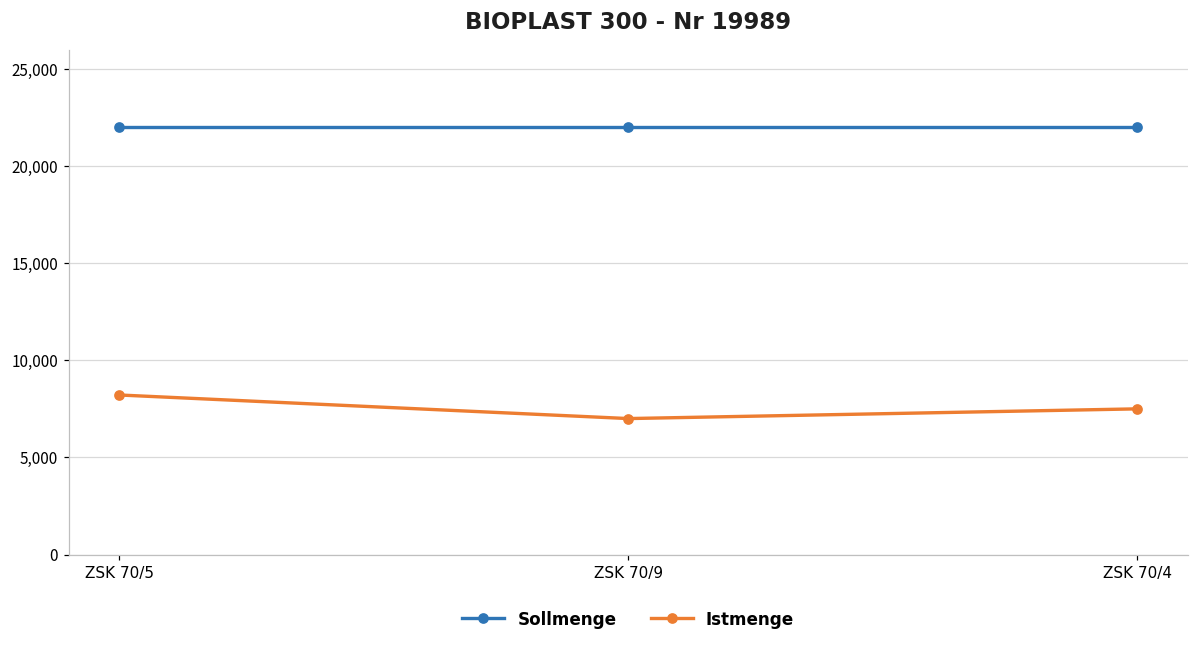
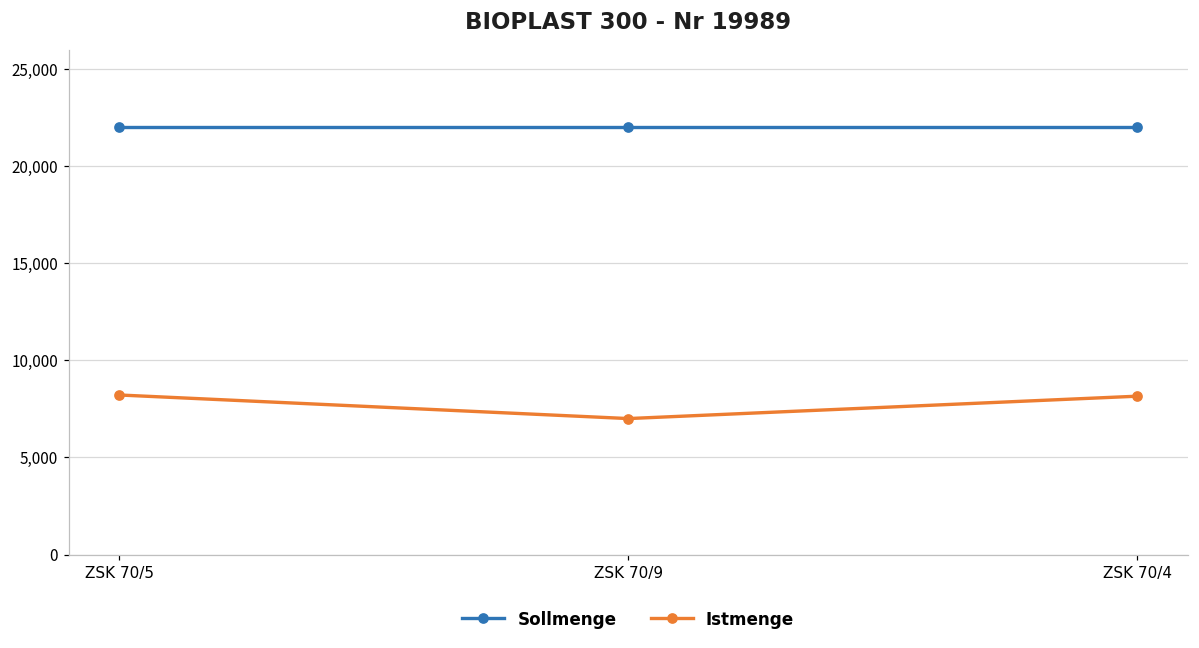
  {
    "Sollmenge": {
      "ZSK 70/5": "22,000",
      "ZSK 70/9": "22,000",
      "ZSK 70/4": "22,000"
    },
    "Istmenge": {
      "ZSK 70/5": "8,200",
      "ZSK 70/9": "7,000",
-     "ZSK 70/4": "7,500"
+     "ZSK 70/4": "8,200"
    }
  }
